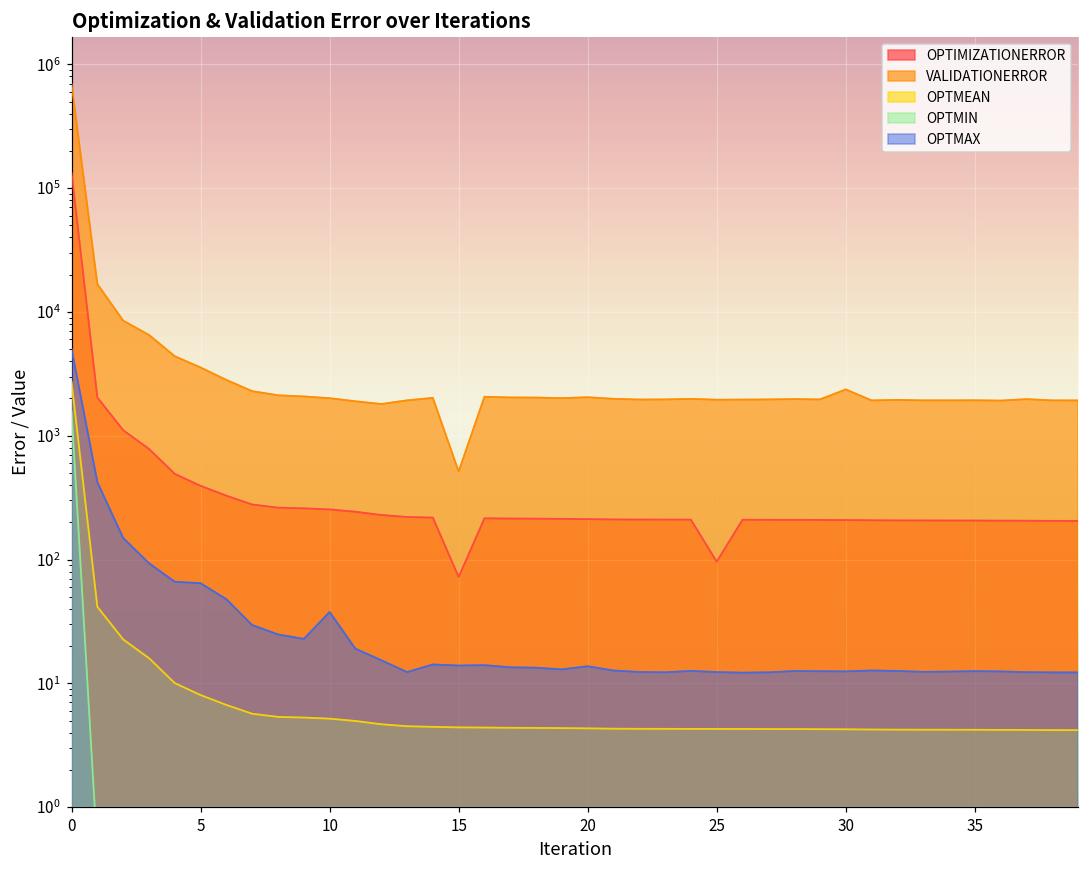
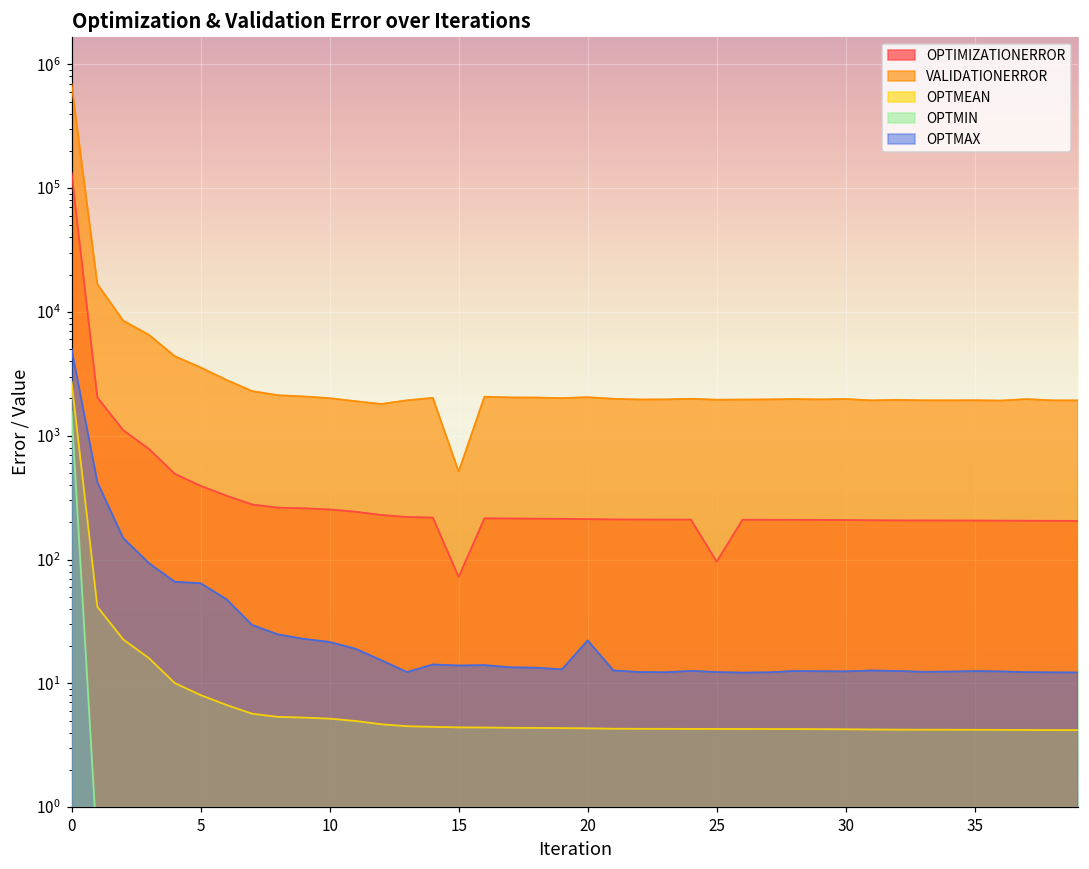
  {
    "OPTIMIZATIONERROR": {
      "0": 130000,
      "5": 390,
      "10": 250,
      "15": 70,
      "20": 210,
      "25": 100,
      "30": 210,
      "35": 210
    },
    "VALIDATIONERROR": {
      "0": 700000,
      "5": 3600,
      "10": 2000,
      "15": 500,
      "20": 2000,
      "25": 2000,
-     "30": 2400,
+     "30": 2000,
      "35": 1900
    },
    "OPTMEAN": {
      "0": 2700,
      "5": 8,
      "10": 5,
      "15": 4.4,
      "20": 4.3,
      "25": 4.3,
      "30": 4.3,
      "35": 4
    },
    "OPTMIN": {
      "0": 1600
    },
    "OPTMAX": {
      "0": 5000,
      "5": 60,
-     "10": 38,
+     "10": 22,
      "15": 14,
-     "20": 14,
+     "20": 22,
      "25": 12,
      "30": 12,
      "35": 13
    }
  }
